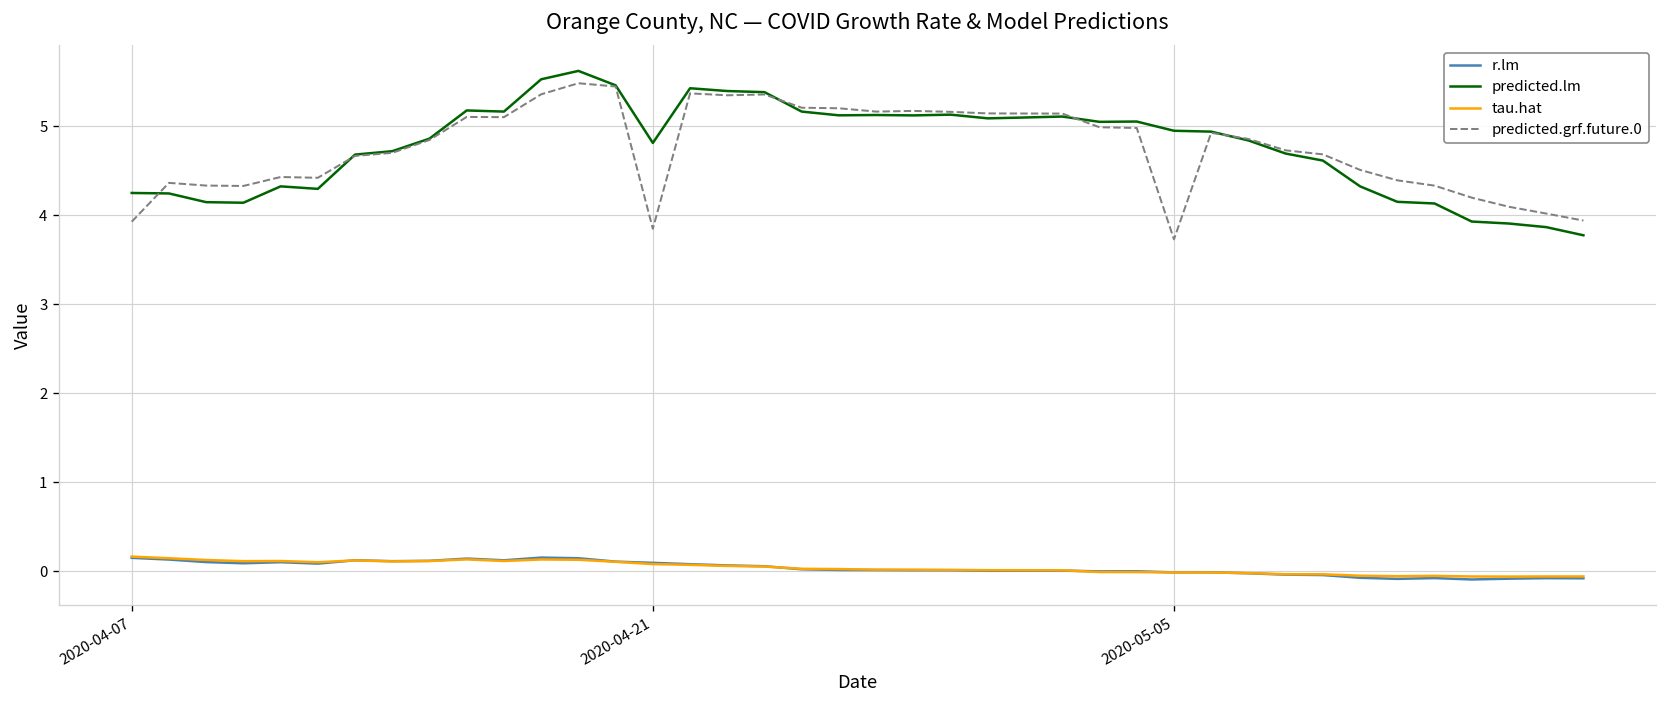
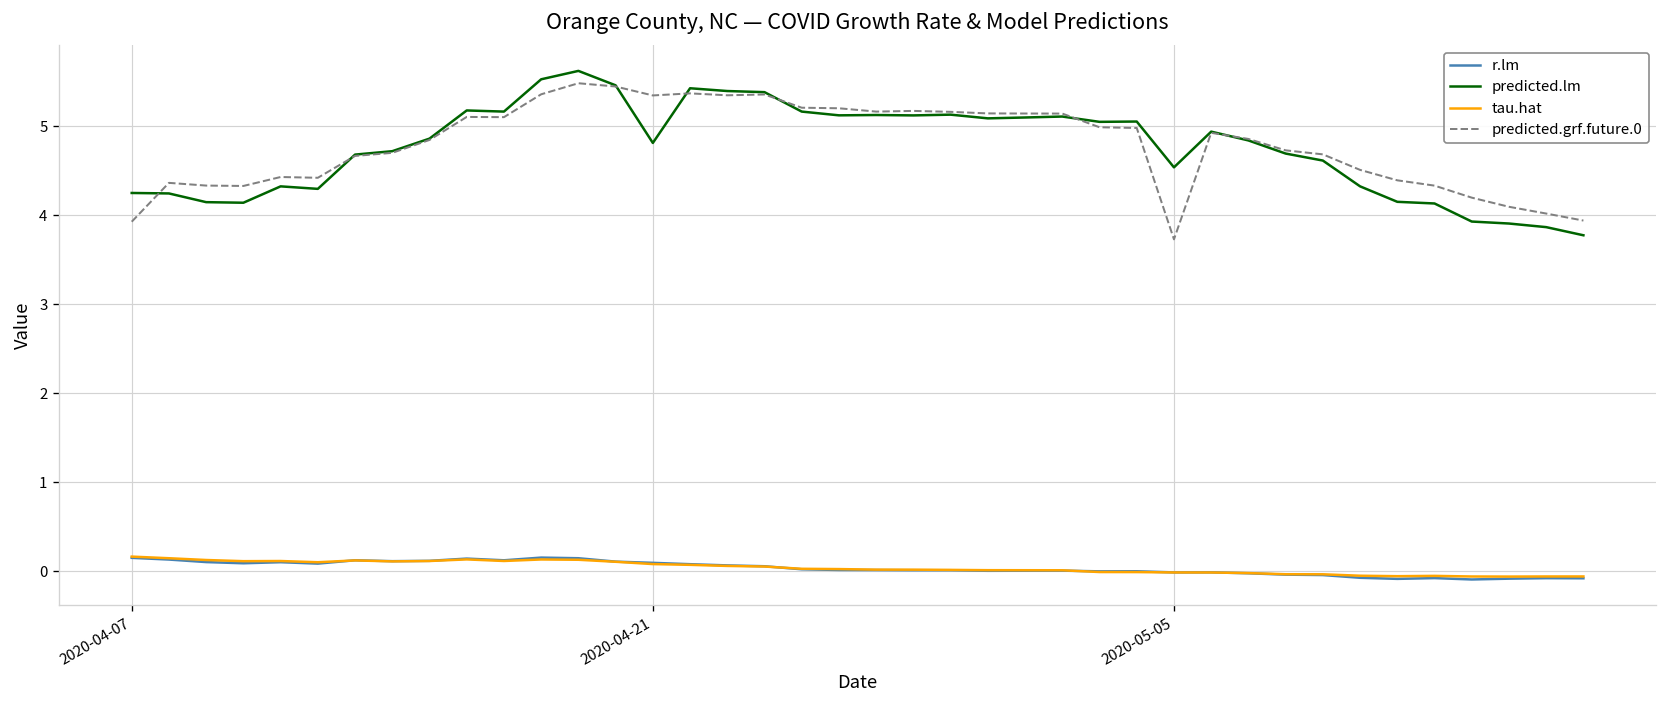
  {
    "predicted.lm": {
      "2020-04-07": 4.3,
      "2020-04-21": 4.8,
-     "2020-05-05": 5.0
+     "2020-05-05": 4.5
    },
    "predicted.grf.future.0": {
      "2020-04-07": 3.9,
-     "2020-04-21": 3.8,
+     "2020-04-21": 5.3,
      "2020-05-05": 3.7
    }
  }
